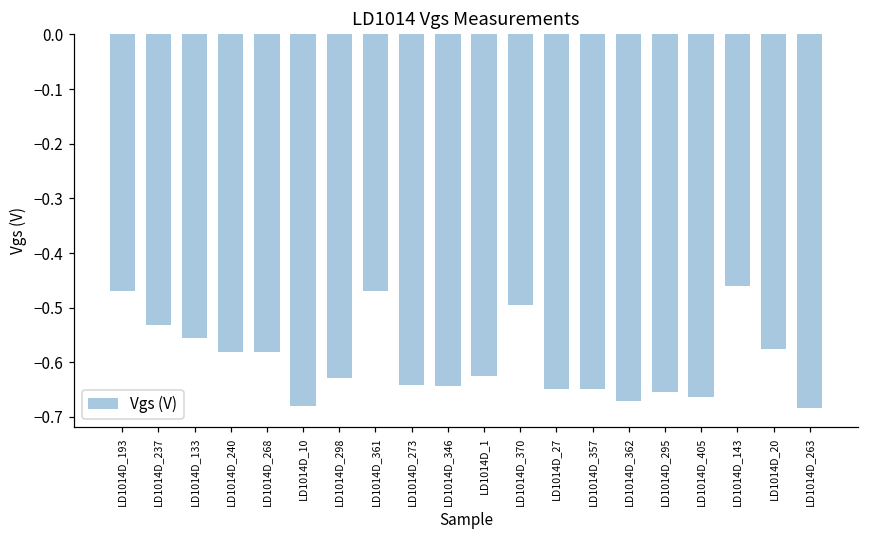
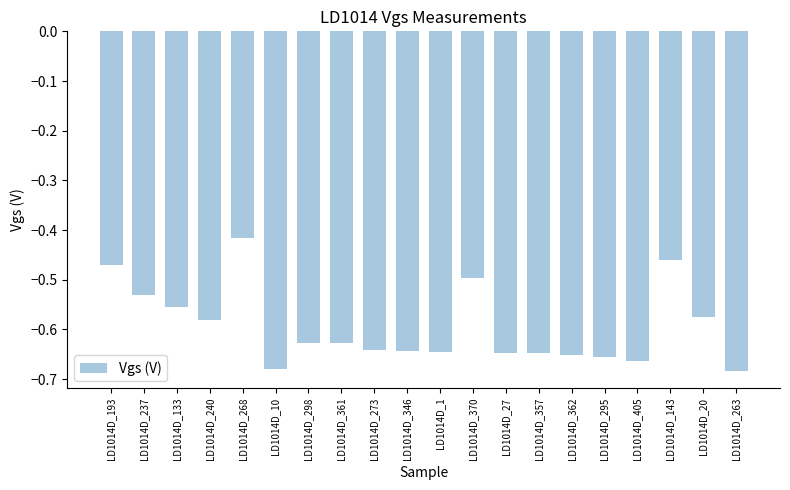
  {
    "LD1014D_193": -0.47,
    "LD1014D_237": -0.53,
    "LD1014D_133": -0.56,
    "LD1014D_240": -0.58,
-   "LD1014D_268": -0.58,
+   "LD1014D_268": -0.42,
    "LD1014D_10": -0.68,
    "LD1014D_298": -0.63,
-   "LD1014D_361": -0.47,
+   "LD1014D_361": -0.63,
    "LD1014D_273": -0.64,
    "LD1014D_346": -0.64,
-   "LD1014D_1": -0.63,
+   "LD1014D_1": -0.65,
    "LD1014D_370": -0.50,
    "LD1014D_27": -0.65,
    "LD1014D_357": -0.65,
-   "LD1014D_362": -0.67,
+   "LD1014D_362": -0.65,
    "LD1014D_295": -0.66,
    "LD1014D_405": -0.66,
    "LD1014D_143": -0.46,
    "LD1014D_20": -0.58,
    "LD1014D_263": -0.68
  }
